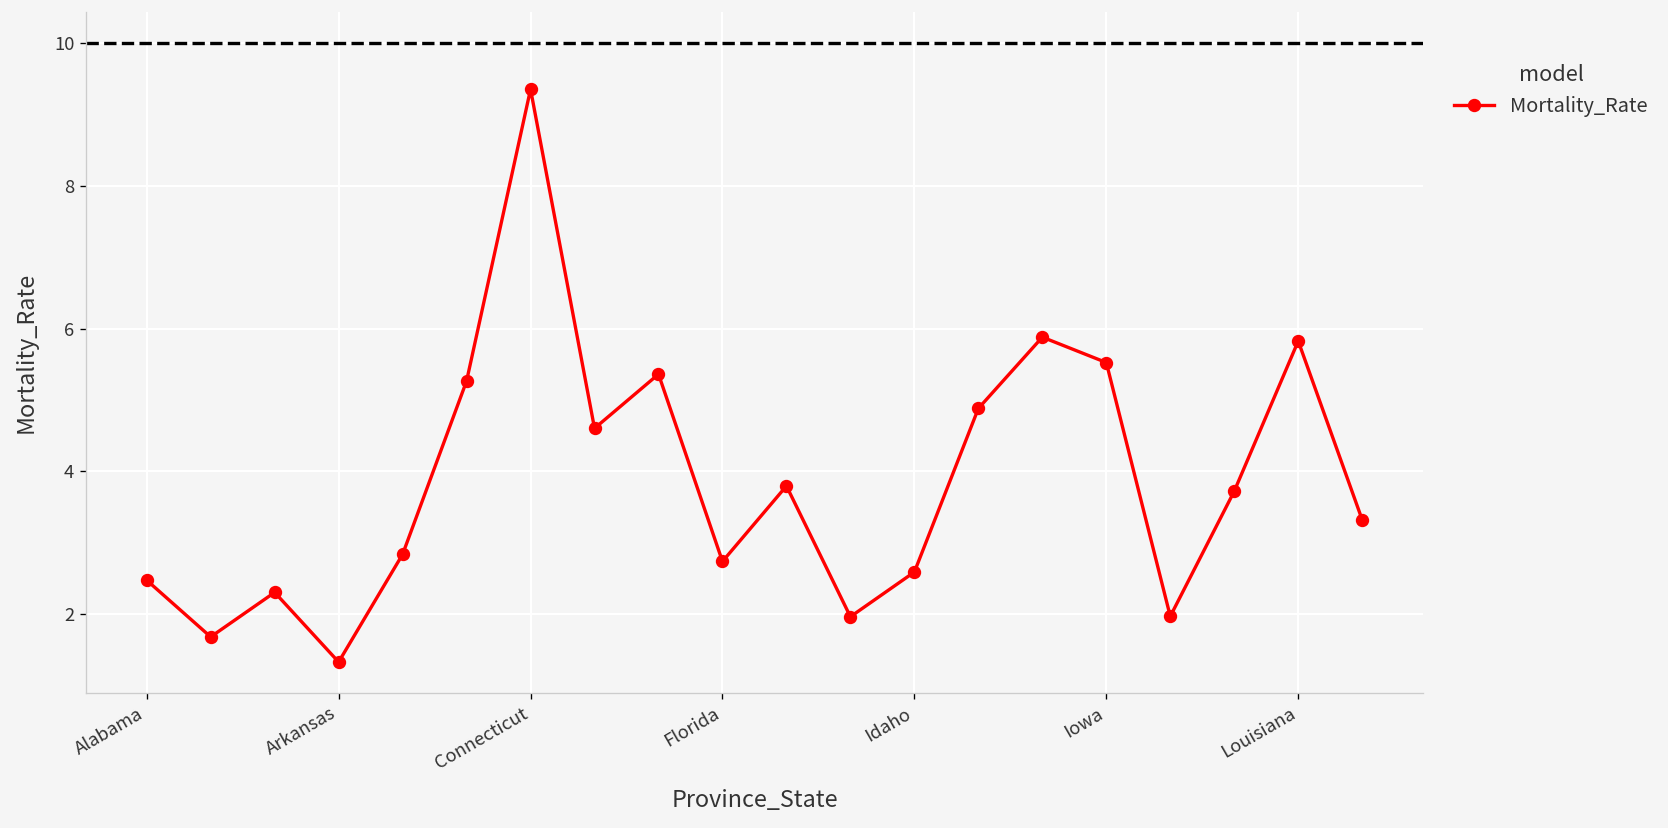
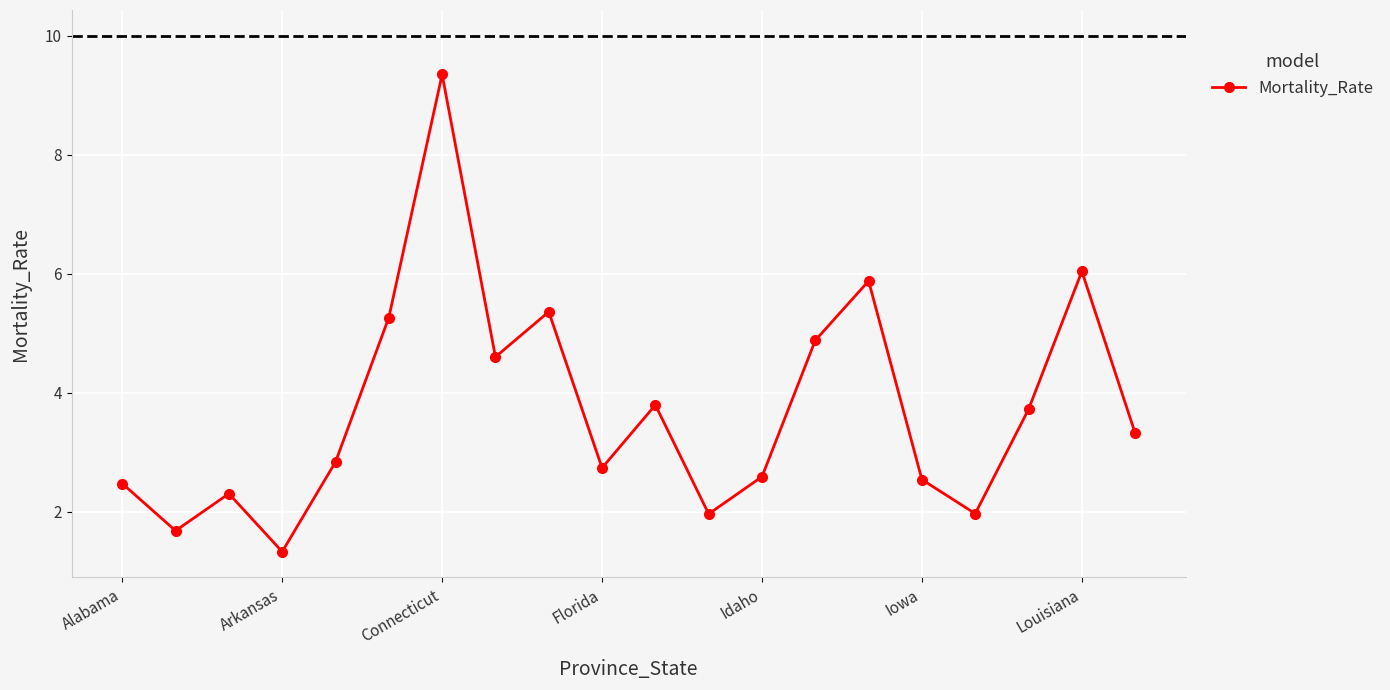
  {
    "Alabama": 2.5,
    "Arkansas": 1.3,
    "Connecticut": 9.4,
    "Florida": 2.7,
    "Idaho": 2.6,
-   "Iowa": 5.5,
-   "Louisiana": 5.8
+   "Iowa": 2.5,
+   "Louisiana": 6.0
  }
